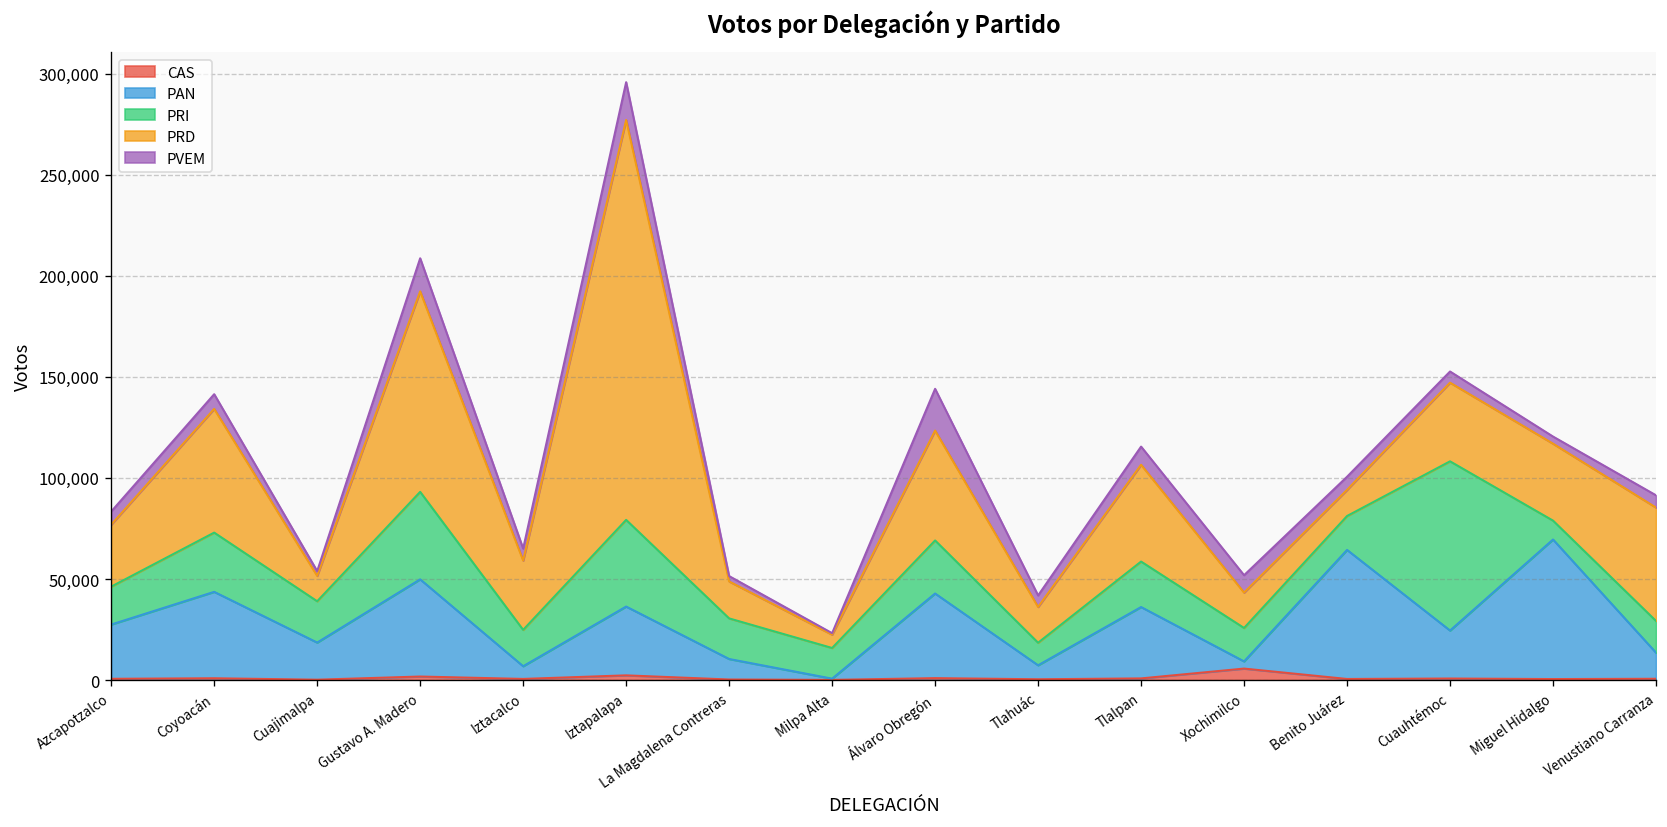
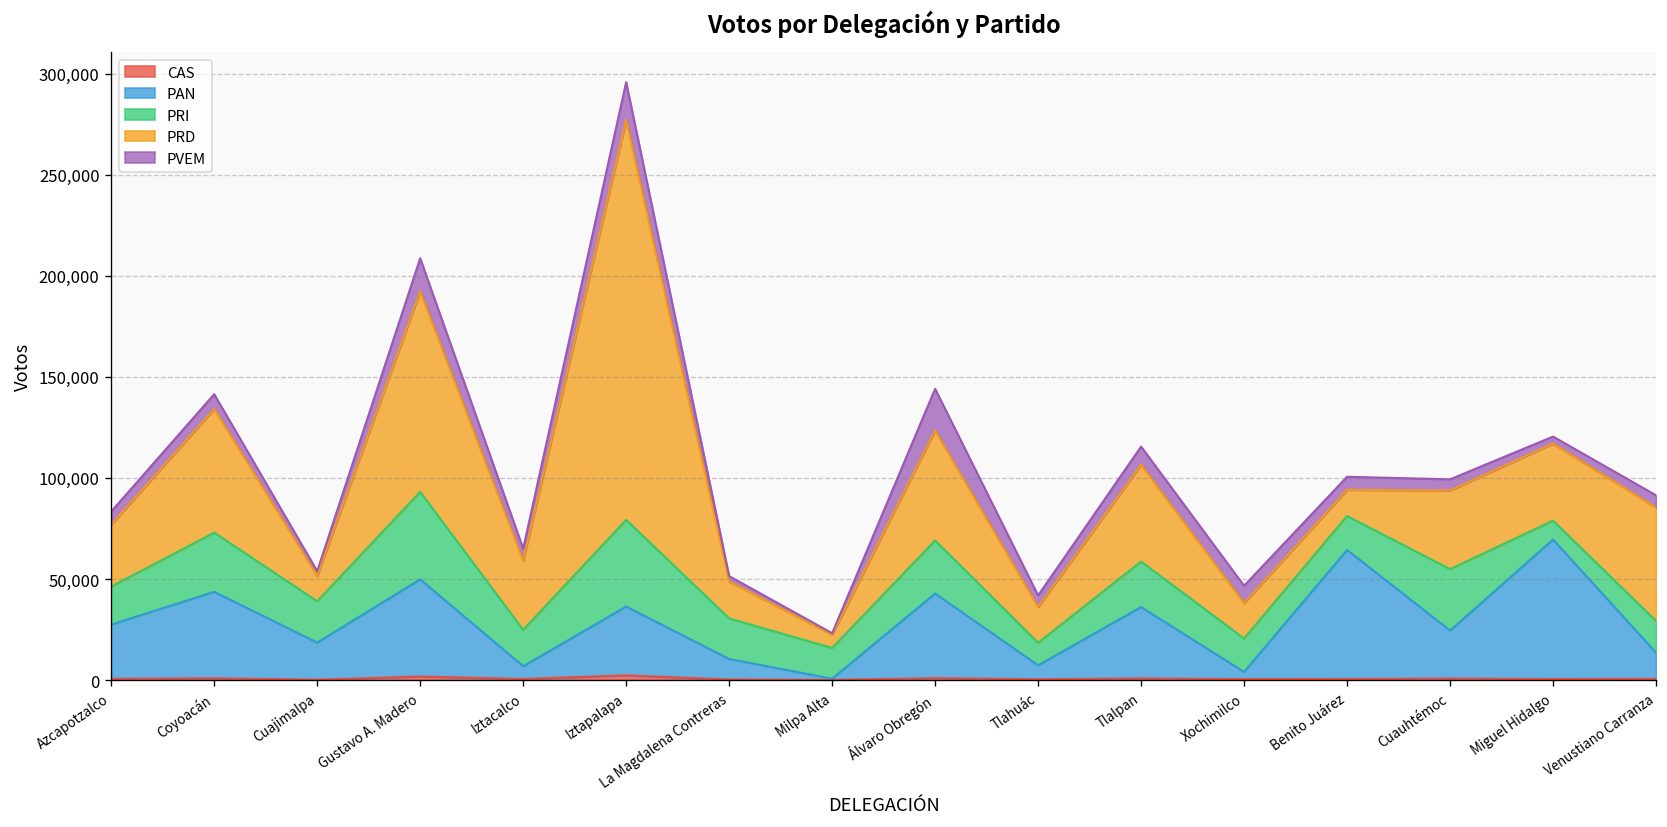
  {
    "CAS": {
      "Azcapotzalco": "1,000",
      "Coyoacán": "1,000",
      "Cuajimalpa": "0",
      "Gustavo A. Madero": "2,000",
      "Iztacalco": "1,000",
      "Iztapalapa": "2,000",
      "La Magdalena Contreras": "0",
      "Álvaro Obregón": "1,000",
      "Tlahuác": "0",
      "Tlalpan": "1,000",
-     "Xochimilco": "6,000",
+     "Xochimilco": "1,000",
      "Benito Juárez": "1,000",
      "Cuauhtémoc": "1,000",
      "Miguel Hidalgo": "1,000",
      "Venustiano Carranza": "1,000"
    },
    "PAN": {
      "Azcapotzalco": "27,000",
      "Coyoacán": "43,000",
      "Cuajimalpa": "18,000",
      "Gustavo A. Madero": "48,000",
      "Iztacalco": "6,000",
      "Iztapalapa": "34,000",
      "La Magdalena Contreras": "10,000",
      "Álvaro Obregón": "42,000",
      "Tlahuác": "7,000",
      "Tlalpan": "35,000",
      "Xochimilco": "4,000",
      "Benito Juárez": "64,000",
      "Cuauhtémoc": "24,000",
      "Miguel Hidalgo": "69,000",
      "Venustiano Carranza": "13,000"
    },
    "PRI": {
      "Azcapotzalco": "19,000",
      "Coyoacán": "29,000",
      "Cuajimalpa": "20,000",
      "Gustavo A. Madero": "43,000",
      "Iztacalco": "18,000",
      "Iztapalapa": "43,000",
      "La Magdalena Contreras": "20,000",
      "Milpa Alta": "15,000",
      "Álvaro Obregón": "26,000",
      "Tlahuác": "11,000",
      "Tlalpan": "22,000",
      "Xochimilco": "17,000",
      "Benito Juárez": "17,000",
-     "Cuauhtémoc": "84,000",
+     "Cuauhtémoc": "30,000",
      "Miguel Hidalgo": "9,000",
      "Venustiano Carranza": "16,000"
    },
    "PRD": {
      "Azcapotzalco": "31,000",
      "Coyoacán": "61,000",
      "Cuajimalpa": "13,000",
      "Gustavo A. Madero": "99,000",
      "Iztacalco": "34,000",
      "Iztapalapa": "198,000",
      "La Magdalena Contreras": "18,000",
      "Álvaro Obregón": "54,000",
      "Tlahuác": "18,000",
      "Tlalpan": "48,000",
      "Xochimilco": "17,000",
      "Benito Juárez": "13,000",
      "Cuauhtémoc": "39,000",
      "Miguel Hidalgo": "38,000",
      "Venustiano Carranza": "56,000"
    },
    "PVEM": {
      "Azcapotzalco": "6,000",
      "Coyoacán": "7,000",
      "Cuajimalpa": "2,000",
      "Gustavo A. Madero": "16,000",
      "Iztacalco": "6,000",
      "Iztapalapa": "19,000",
      "La Magdalena Contreras": "3,000",
      "Álvaro Obregón": "21,000",
      "Tlahuác": "6,000",
      "Tlalpan": "9,000",
      "Xochimilco": "9,000",
      "Benito Juárez": "6,000",
      "Cuauhtémoc": "6,000",
      "Miguel Hidalgo": "4,000",
      "Venustiano Carranza": "6,000"
    }
  }
